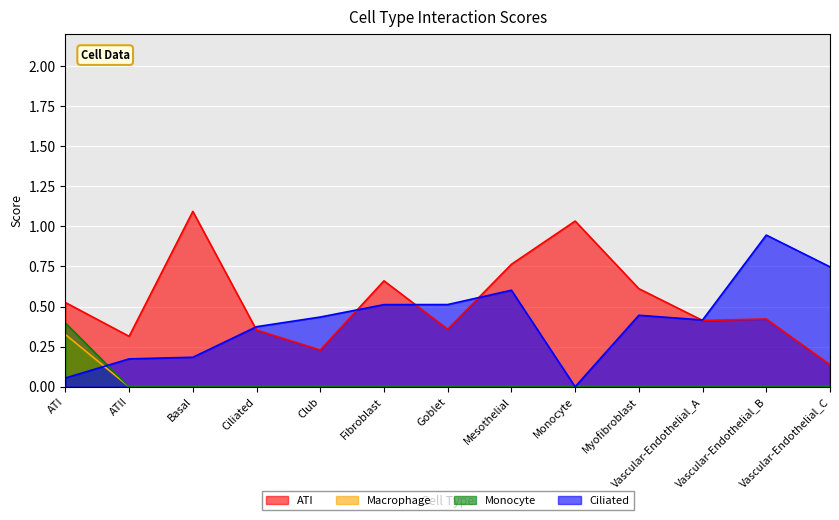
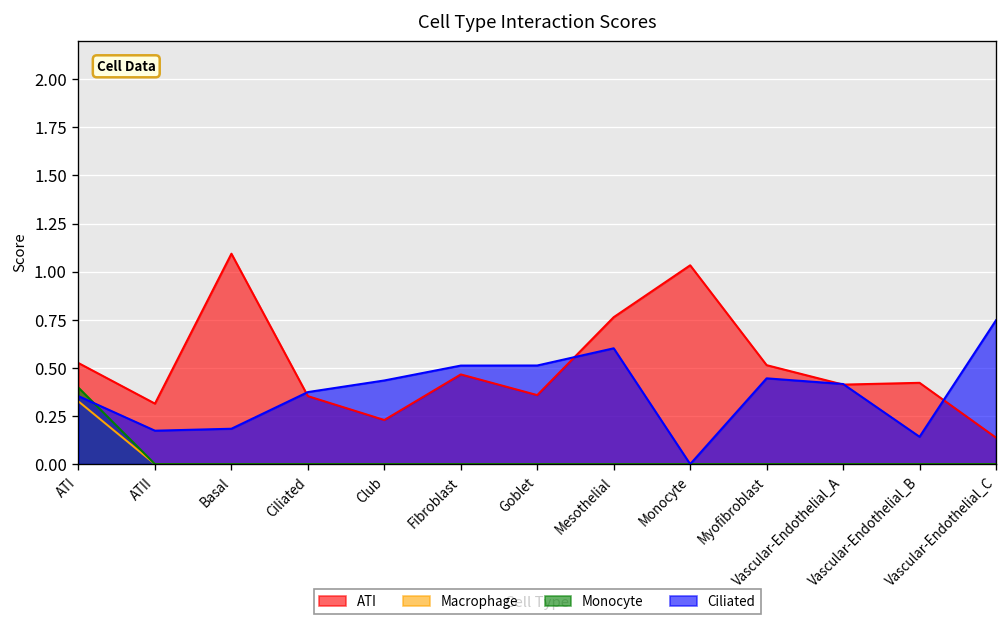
  {
    "ATI": {
      "ATI": 0.53,
      "ATII": 0.31,
      "Basal": 1.09,
      "Ciliated": 0.35,
      "Club": 0.23,
-     "Fibroblast": 0.66,
+     "Fibroblast": 0.47,
      "Goblet": 0.36,
      "Mesothelial": 0.76,
      "Monocyte": 1.03,
-     "Myofibroblast": 0.61,
+     "Myofibroblast": 0.51,
      "Vascular-Endothelial_B": 0.42,
      "Vascular-Endothelial_C": 0.14
    },
    "Macrophage": {
      "ATI": 0.33
    },
    "Monocyte": {
      "ATI": 0.40
    },
    "Ciliated": {
-     "ATI": 0.05,
+     "ATI": 0.35,
      "ATII": 0.17,
      "Basal": 0.18,
      "Ciliated": 0.37,
      "Club": 0.43,
      "Fibroblast": 0.51,
      "Goblet": 0.51,
      "Mesothelial": 0.60,
      "Myofibroblast": 0.45,
-     "Vascular-Endothelial_B": 0.95,
+     "Vascular-Endothelial_B": 0.14,
      "Vascular-Endothelial_C": 0.75
    }
  }
